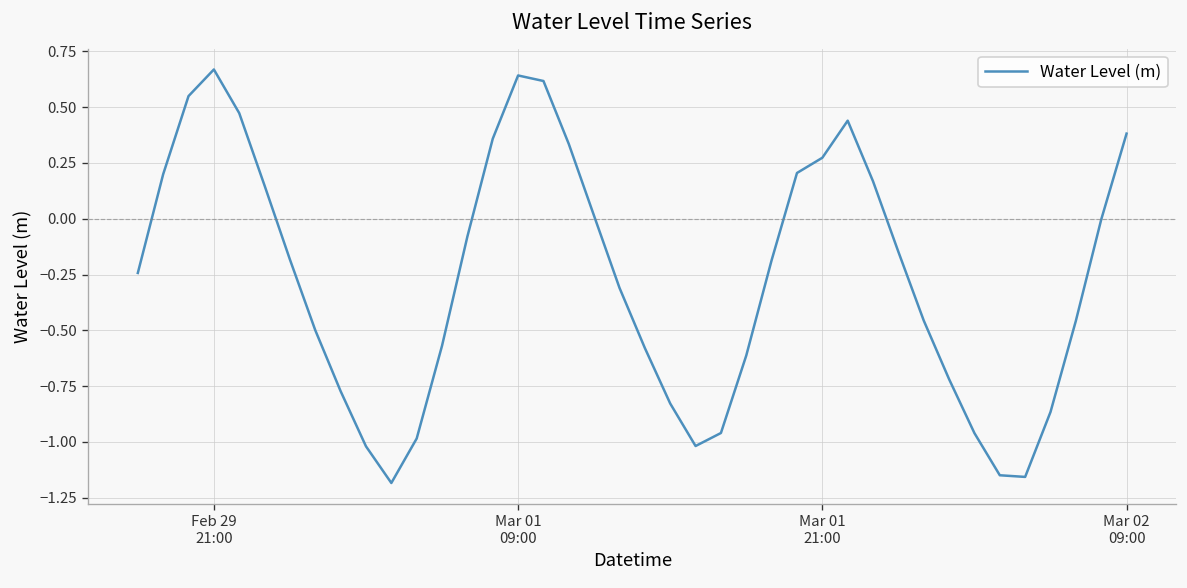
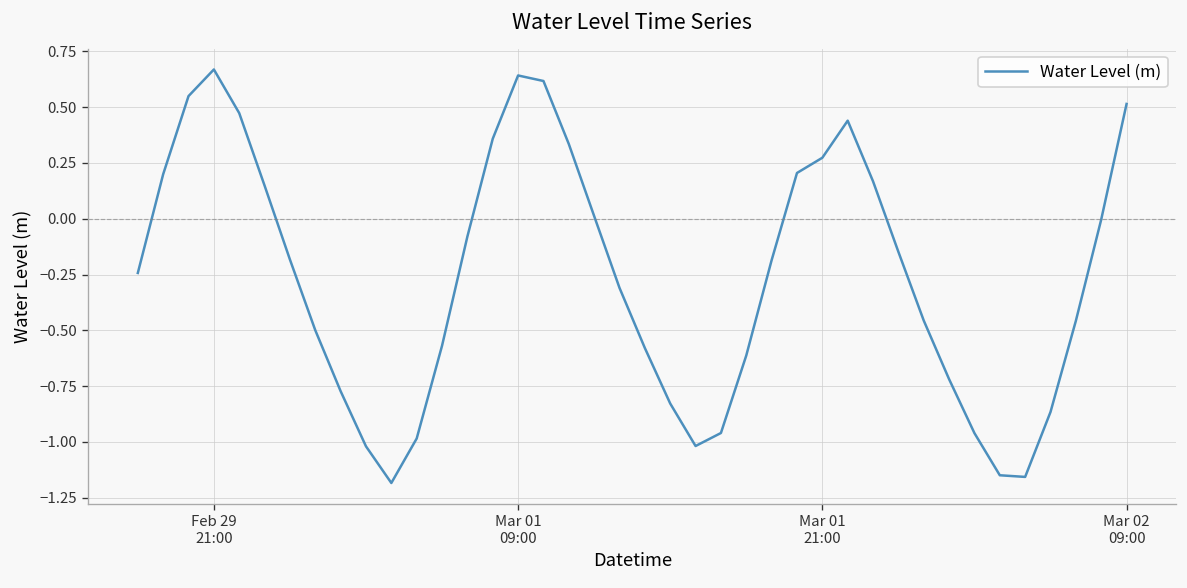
  {
    "Feb 29 21:00": 0.67,
    "Mar 01 09:00": 0.64,
    "Mar 01 21:00": 0.27,
-   "Mar 02 09:00": 0.38
+   "Mar 02 09:00": 0.51
  }
